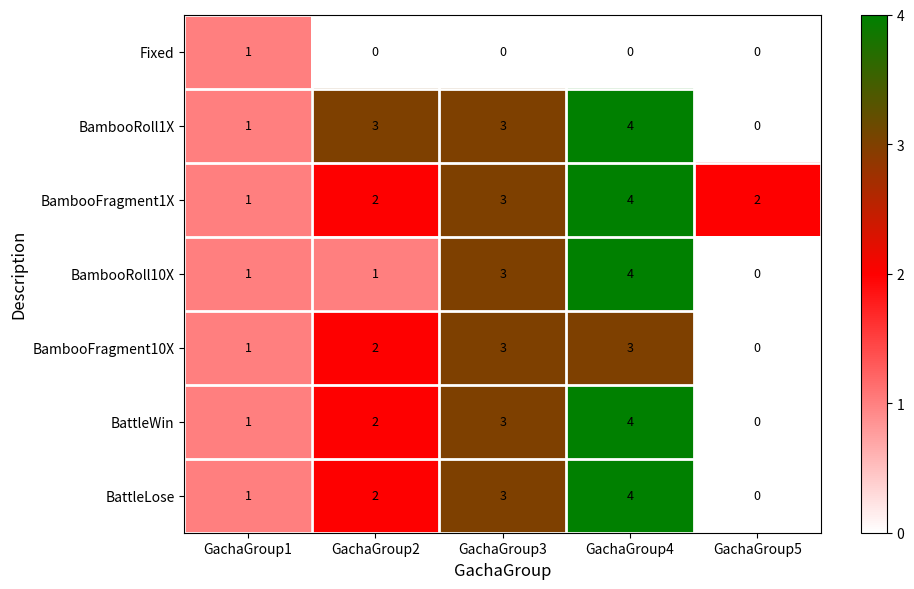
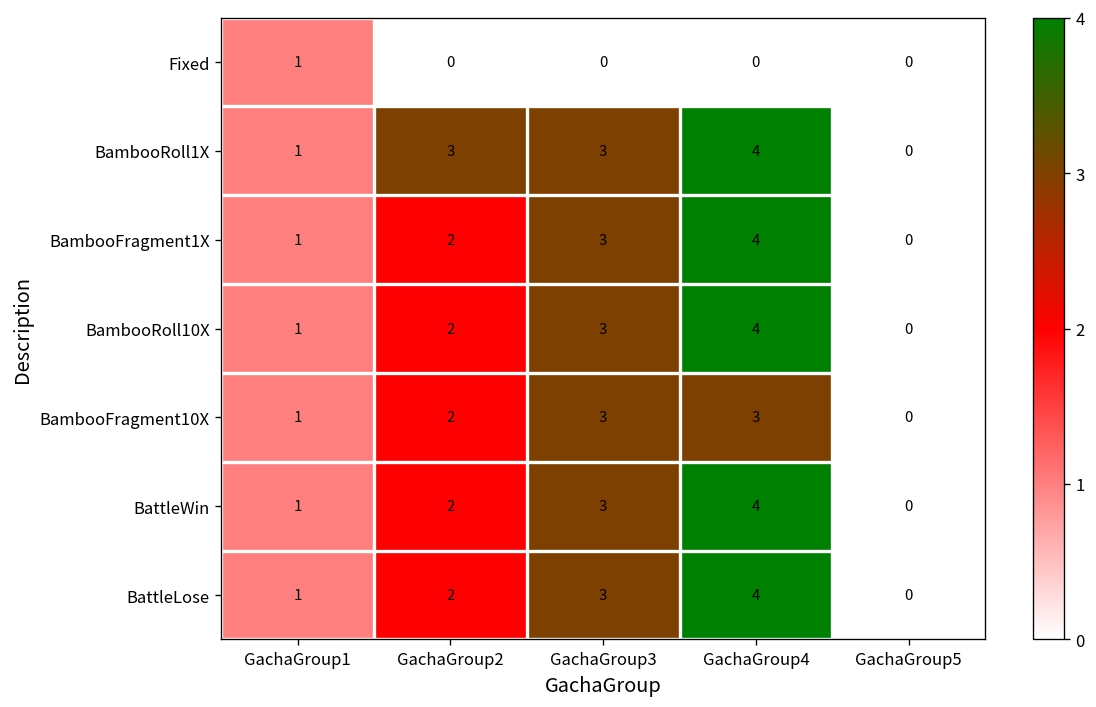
  {
    "Fixed": {
      "GachaGroup1": 1,
      "GachaGroup2": 0,
      "GachaGroup3": 0,
      "GachaGroup4": 0,
      "GachaGroup5": 0
    },
    "BambooRoll1X": {
      "GachaGroup1": 1,
      "GachaGroup2": 3,
      "GachaGroup3": 3,
      "GachaGroup4": 4,
      "GachaGroup5": 0
    },
    "BambooFragment1X": {
      "GachaGroup1": 1,
      "GachaGroup2": 2,
      "GachaGroup3": 3,
      "GachaGroup4": 4,
-     "GachaGroup5": 2
+     "GachaGroup5": 0
    },
    "BambooRoll10X": {
      "GachaGroup1": 1,
-     "GachaGroup2": 1,
+     "GachaGroup2": 2,
      "GachaGroup3": 3,
      "GachaGroup4": 4,
      "GachaGroup5": 0
    },
    "BambooFragment10X": {
      "GachaGroup1": 1,
      "GachaGroup2": 2,
      "GachaGroup3": 3,
      "GachaGroup4": 3,
      "GachaGroup5": 0
    },
    "BattleWin": {
      "GachaGroup1": 1,
      "GachaGroup2": 2,
      "GachaGroup3": 3,
      "GachaGroup4": 4,
      "GachaGroup5": 0
    },
    "BattleLose": {
      "GachaGroup1": 1,
      "GachaGroup2": 2,
      "GachaGroup3": 3,
      "GachaGroup4": 4,
      "GachaGroup5": 0
    }
  }
